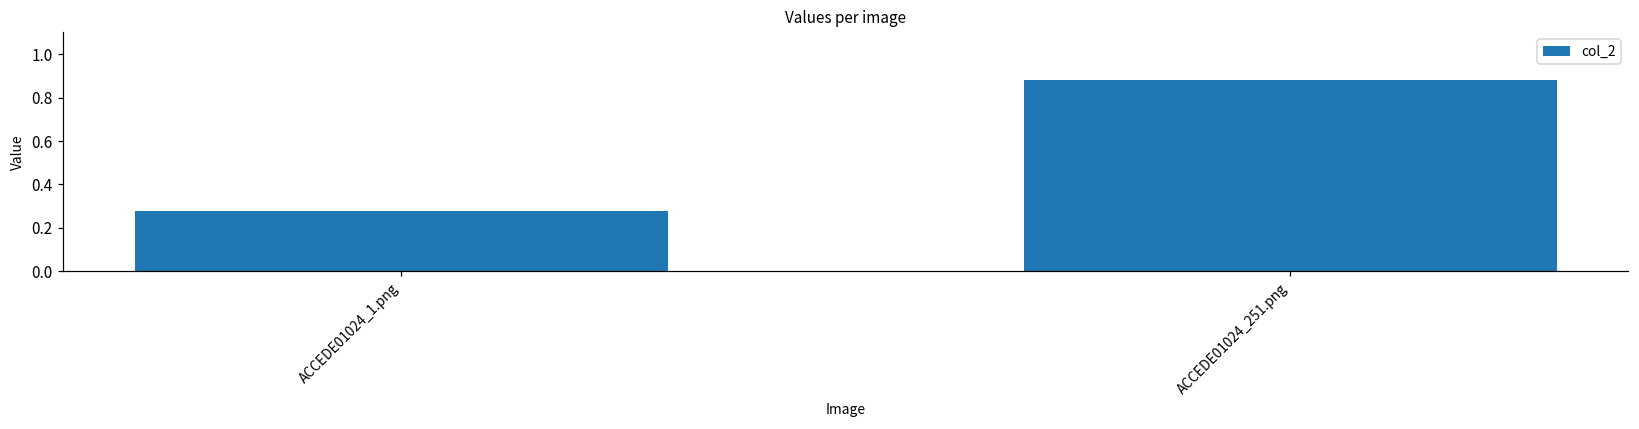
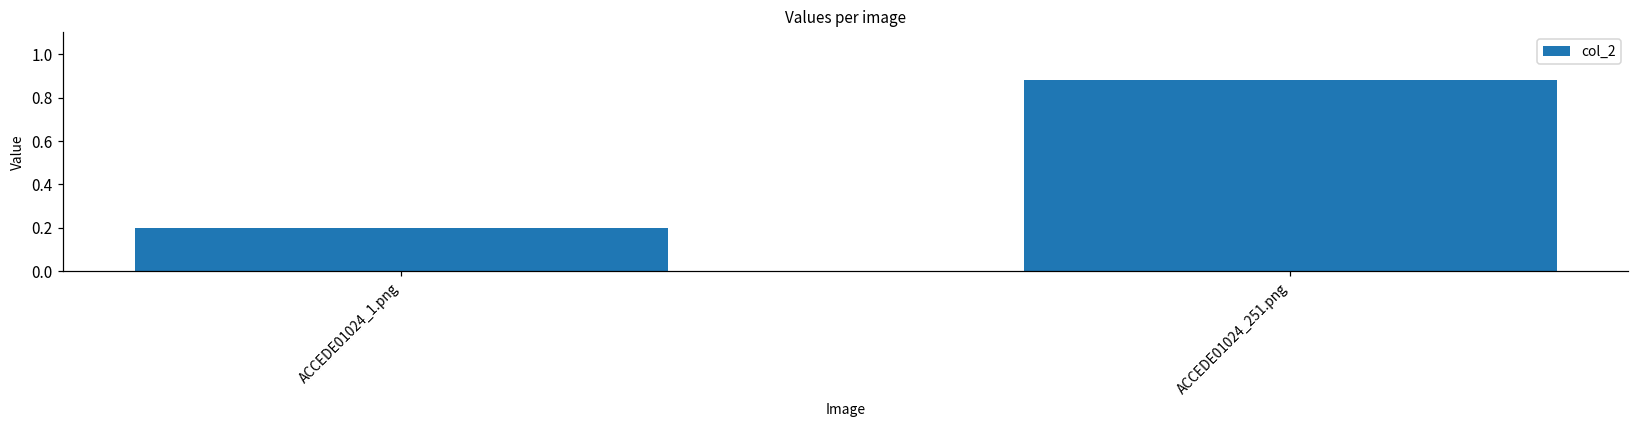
  {
-   "ACCEDE01024_1.png": 0.28,
+   "ACCEDE01024_1.png": 0.20,
    "ACCEDE01024_251.png": 0.88
  }
